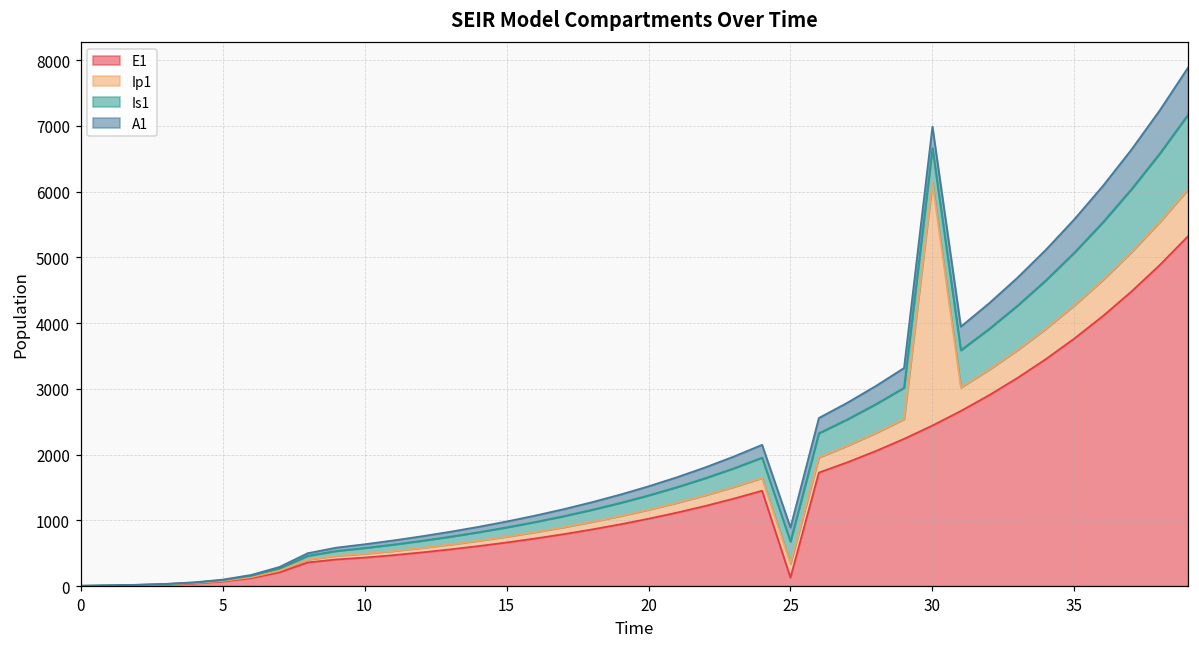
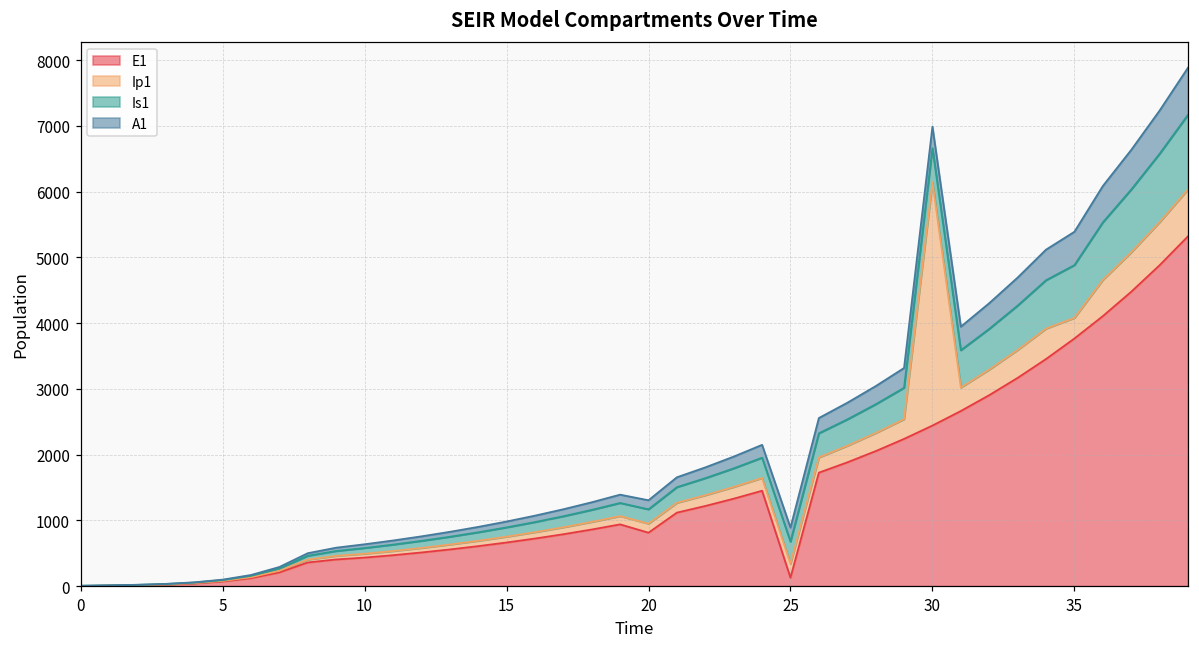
  {
    "E1": {
      "10": 400,
      "15": 700,
-     "20": 1000,
+     "20": 800,
      "25": 100,
      "30": 2400,
      "35": 3800
    },
    "Ip1": {
      "10": 100,
      "15": 100,
      "20": 100,
      "25": 200,
      "30": 3700,
-     "35": 500
+     "35": 300
    }
  }
